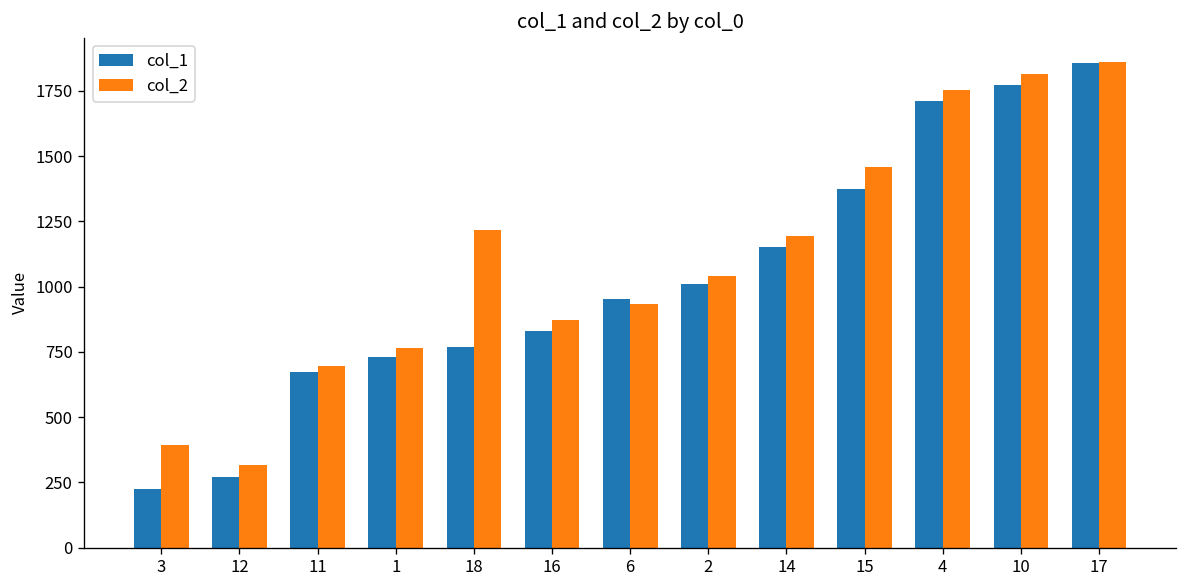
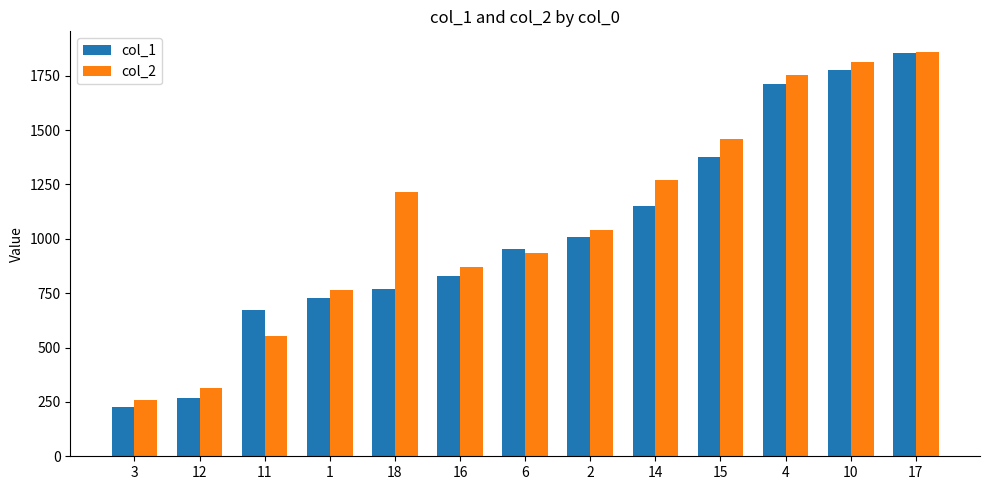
  {
    "col_1": {
      "3": 230,
      "12": 270,
      "11": 670,
      "1": 730,
      "18": 770,
      "16": 830,
      "6": 950,
      "2": 1010,
      "14": 1150,
      "15": 1370,
      "4": 1710,
      "10": 1770,
      "17": 1860
    },
    "col_2": {
-     "3": 390,
+     "3": 260,
      "12": 320,
-     "11": 700,
+     "11": 550,
      "1": 770,
      "18": 1220,
      "16": 870,
      "6": 930,
      "2": 1040,
-     "14": 1190,
+     "14": 1270,
      "15": 1460,
      "4": 1750,
      "10": 1820,
      "17": 1860
    }
  }
